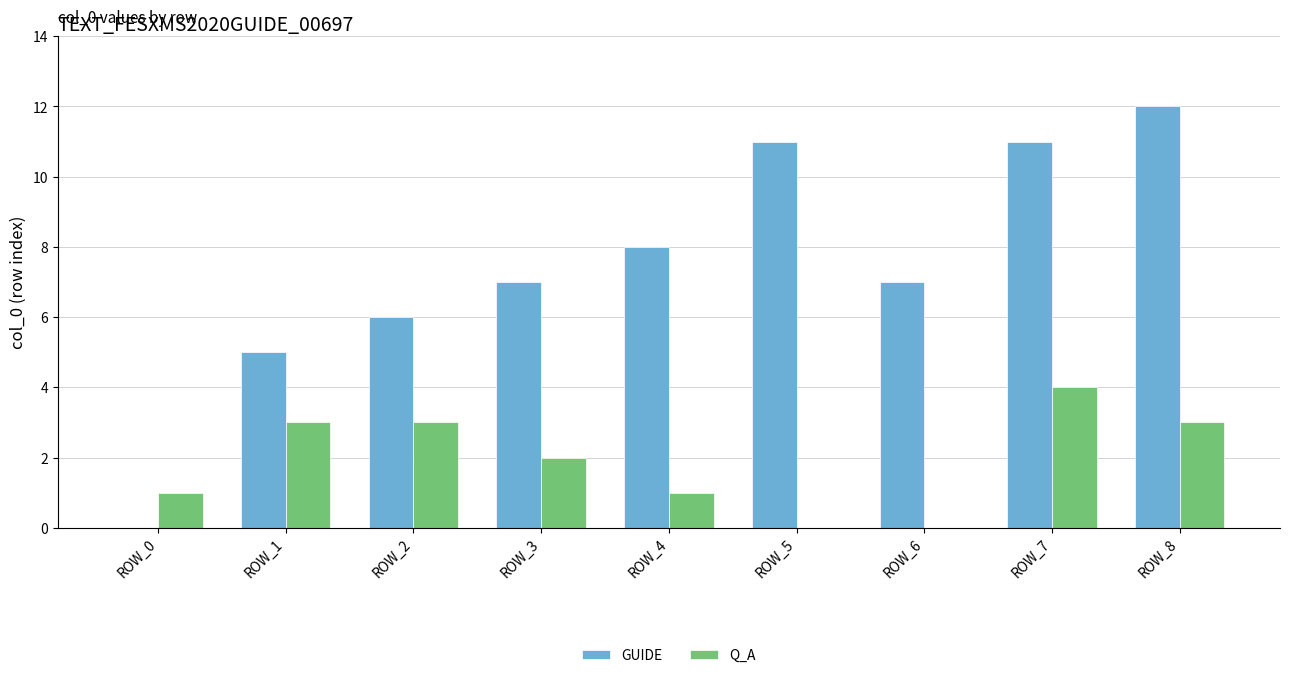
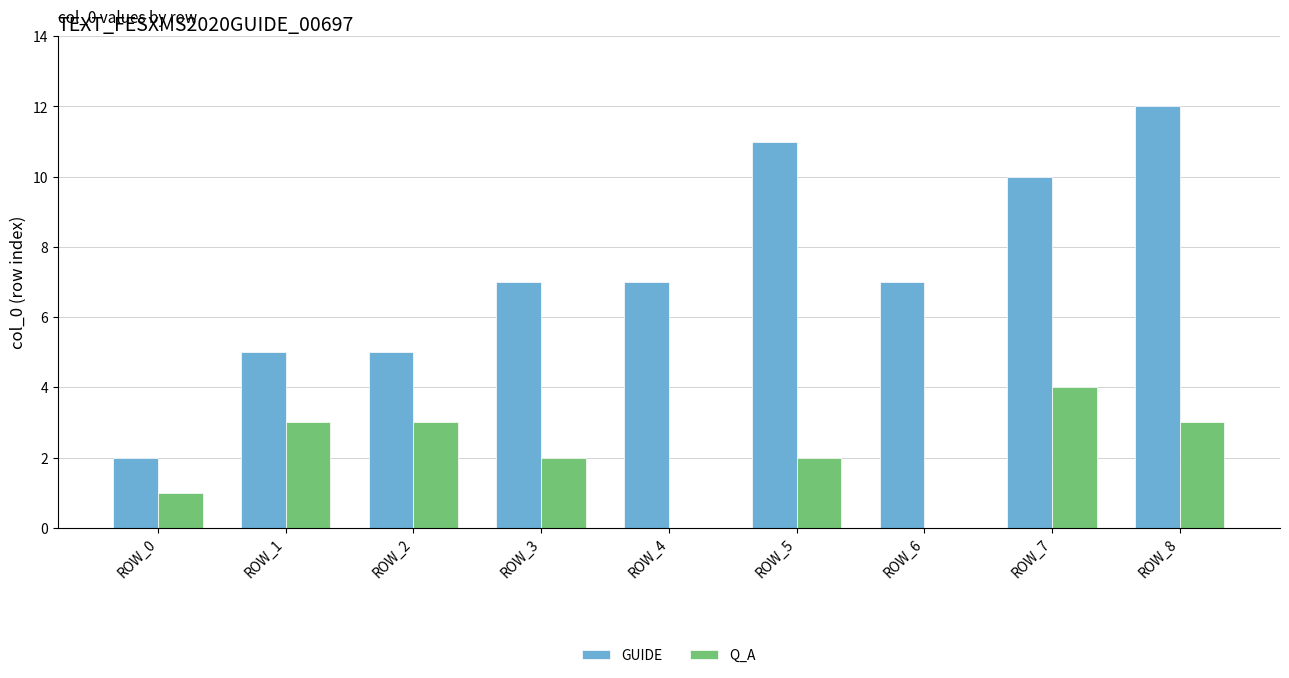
  {
    "GUIDE": {
-     "ROW_0": 0,
+     "ROW_0": 2,
      "ROW_1": 5,
-     "ROW_2": 6,
+     "ROW_2": 5,
      "ROW_3": 7,
-     "ROW_4": 8,
+     "ROW_4": 7,
      "ROW_5": 11,
      "ROW_6": 7,
-     "ROW_7": 11,
+     "ROW_7": 10,
      "ROW_8": 12
    },
    "Q_A": {
      "ROW_0": 1,
      "ROW_1": 3,
      "ROW_2": 3,
      "ROW_3": 2,
-     "ROW_4": 1,
-     "ROW_5": 0,
+     "ROW_4": 0,
+     "ROW_5": 2,
      "ROW_6": 0,
      "ROW_7": 4,
      "ROW_8": 3
    }
  }
